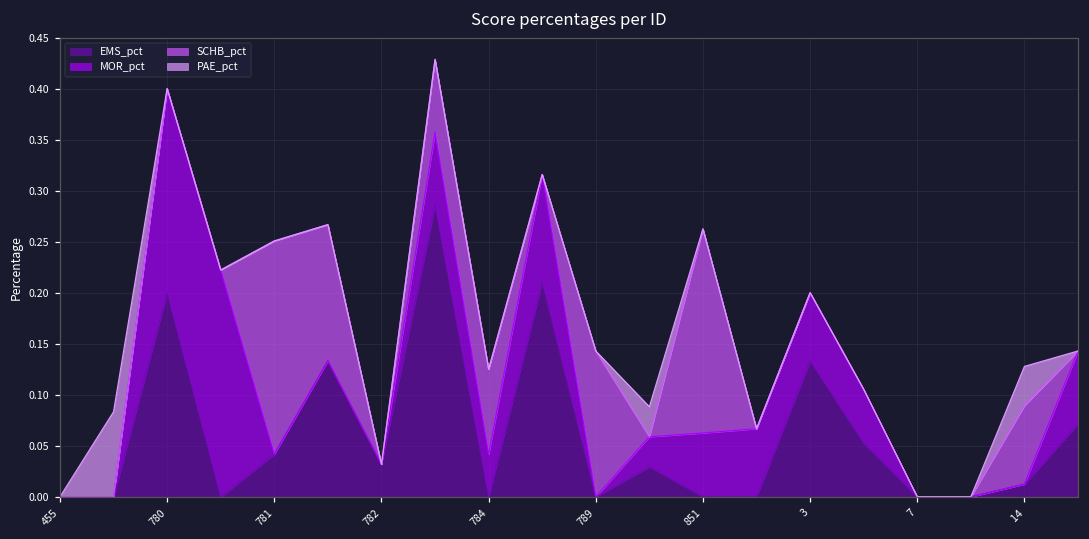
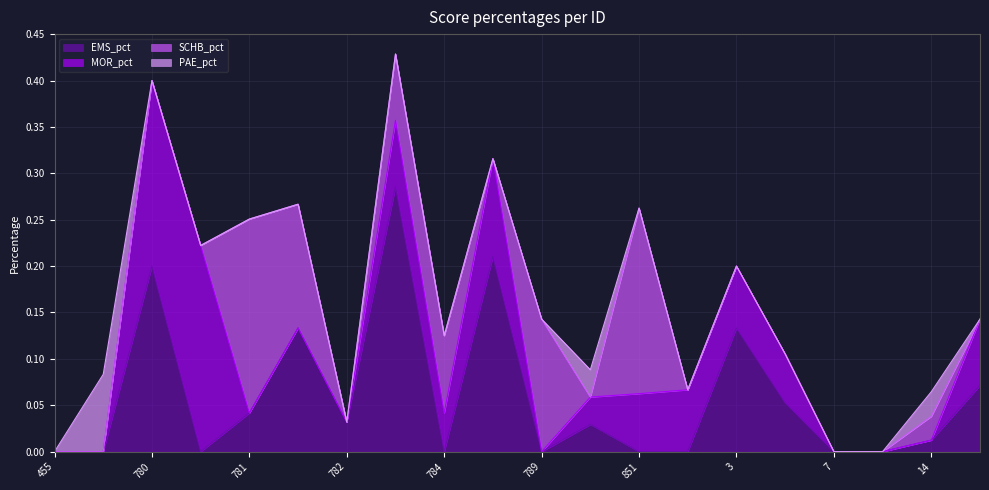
  {
    "EMS_pct": {
      "780": 0.20,
      "784": 0.00,
      "851": 0.00
    },
    "MOR_pct": {
      "784": 0.04,
      "851": 0.06
    },
    "SCHB_pct": {
-     "14": 0.08
+     "14": 0.03
    },
    "PAE_pct": {
-     "14": 0.04
+     "14": 0.03
    }
  }
